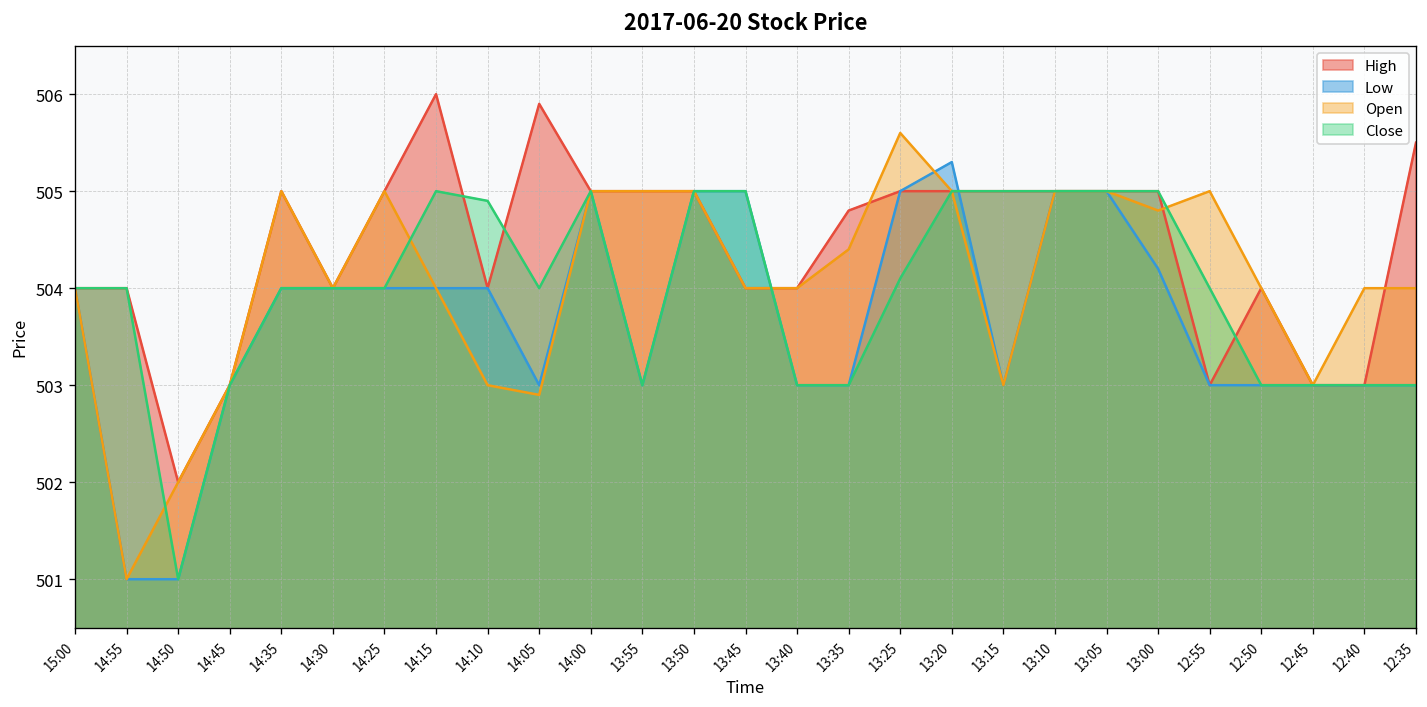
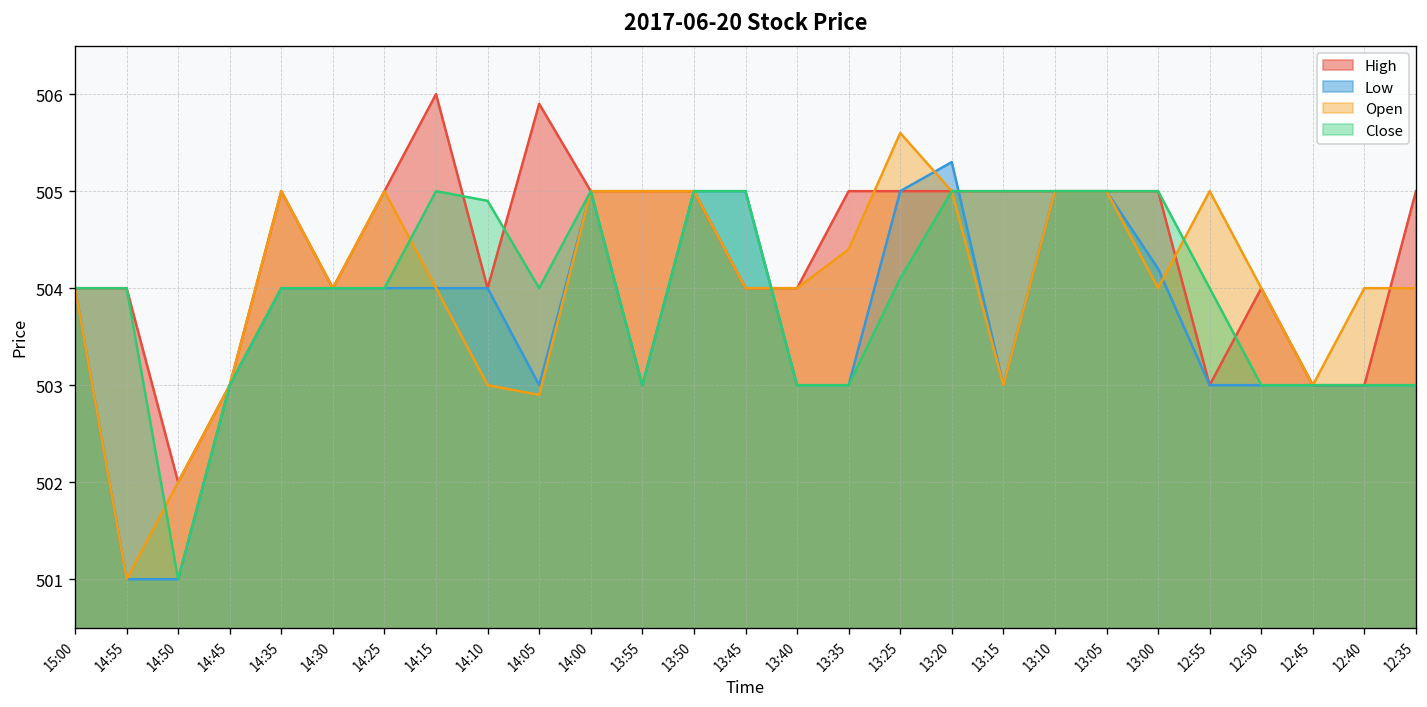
  {
    "High": {
      "14:15": 506.0,
      "14:05": 505.9,
-     "13:35": 504.8,
-     "12:35": 505.5
+     "13:35": 505.0,
+     "12:35": 505.0
    },
    "Low": {
      "14:05": 503.0,
      "13:20": 505.3,
      "13:00": 504.2
    },
    "Open": {
      "14:10": 503.0,
      "14:05": 502.9,
      "13:35": 504.4,
      "13:25": 505.6,
-     "13:00": 504.8,
+     "13:00": 504.0,
      "12:55": 505.0,
      "12:40": 504.0,
      "12:35": 504.0
    },
    "Close": {
      "14:15": 505.0,
      "14:10": 504.9,
      "14:05": 504.0,
      "13:25": 504.1,
      "12:55": 504.0
    }
  }
